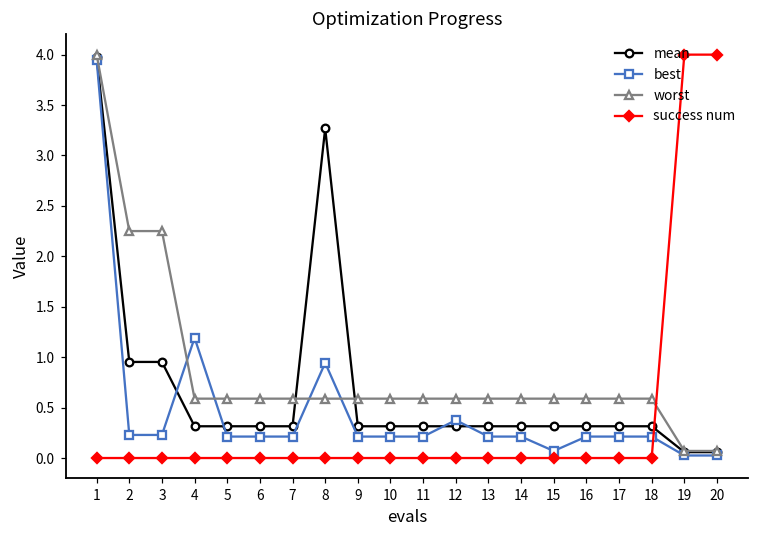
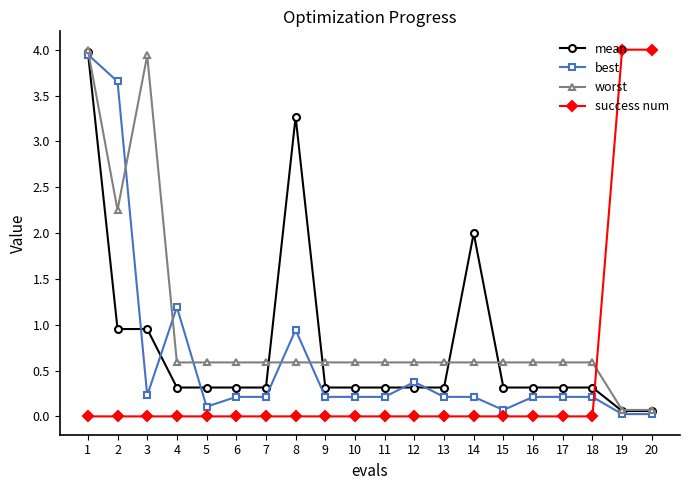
  {
    "mean": {
      "2": 1.0,
      "3": 1.0,
      "4": 0.3,
      "5": 0.3,
      "6": 0.3,
      "7": 0.3,
      "8": 3.3,
      "9": 0.3,
      "10": 0.3,
      "11": 0.3,
      "12": 0.3,
      "13": 0.3,
-     "14": 0.3,
+     "14": 2.0,
      "15": 0.3,
      "16": 0.3,
      "17": 0.3,
      "18": 0.3
    },
    "best": {
      "1": 3.9,
-     "2": 0.2,
+     "2": 3.7,
      "3": 0.2,
      "4": 1.2,
-     "5": 0.2,
+     "5": 0.1,
      "6": 0.2,
      "7": 0.2,
      "8": 0.9,
      "9": 0.2,
      "10": 0.2,
      "11": 0.2,
      "12": 0.4,
      "13": 0.2,
      "14": 0.2,
      "15": 0.1,
      "16": 0.2,
      "17": 0.2,
      "18": 0.2,
      "19": 0.0,
      "20": 0.0
    },
    "worst": {
      "2": 2.3,
-     "3": 2.3,
+     "3": 3.9,
      "4": 0.6,
      "5": 0.6,
      "6": 0.6,
      "7": 0.6,
      "8": 0.6,
      "9": 0.6,
      "10": 0.6,
      "11": 0.6,
      "12": 0.6,
      "13": 0.6,
      "14": 0.6,
      "15": 0.6,
      "16": 0.6,
      "17": 0.6,
      "18": 0.6
    },
    "success num": {
      "1": 0.0,
      "2": 0.0,
      "3": 0.0,
      "4": 0.0,
      "5": 0.0,
      "6": 0.0,
      "7": 0.0,
      "8": 0.0,
      "9": 0.0,
      "10": 0.0,
      "11": 0.0,
      "12": 0.0,
      "13": 0.0,
      "14": 0.0,
      "15": 0.0,
      "16": 0.0,
      "17": 0.0,
      "18": 0.0,
      "19": 4.0,
      "20": 4.0
    }
  }
